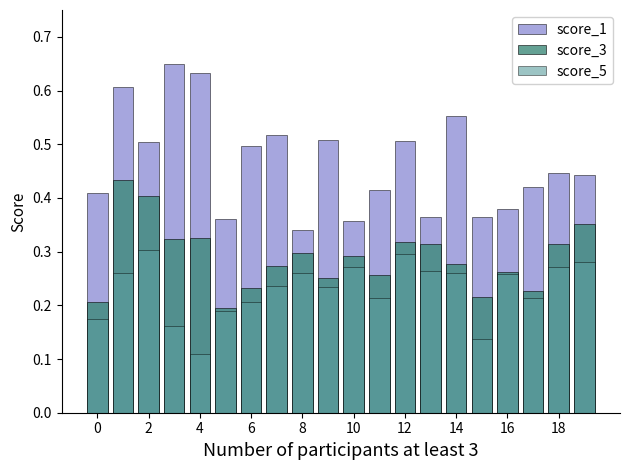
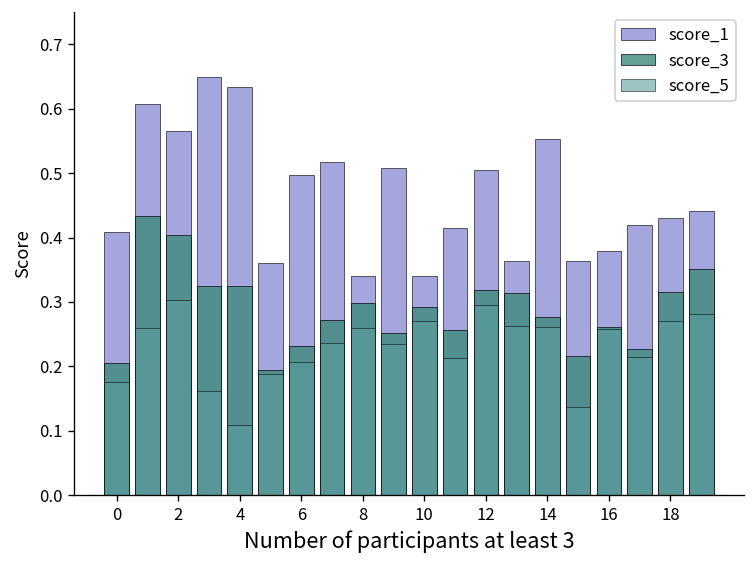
  {
    "score_1": {
      "0": 0.41,
-     "2": 0.51,
+     "2": 0.57,
      "4": 0.63,
      "6": 0.50,
      "8": 0.34,
-     "10": 0.36,
+     "10": 0.34,
      "12": 0.51,
      "14": 0.55,
      "16": 0.38,
-     "18": 0.45
+     "18": 0.43
    }
  }
